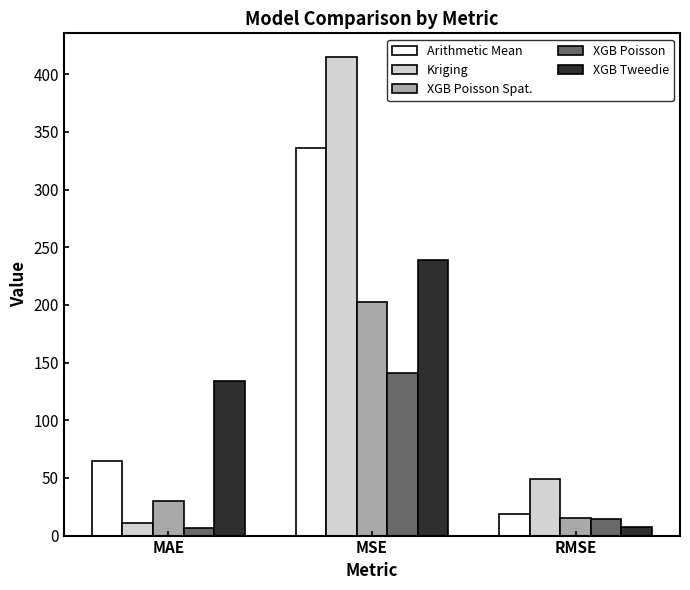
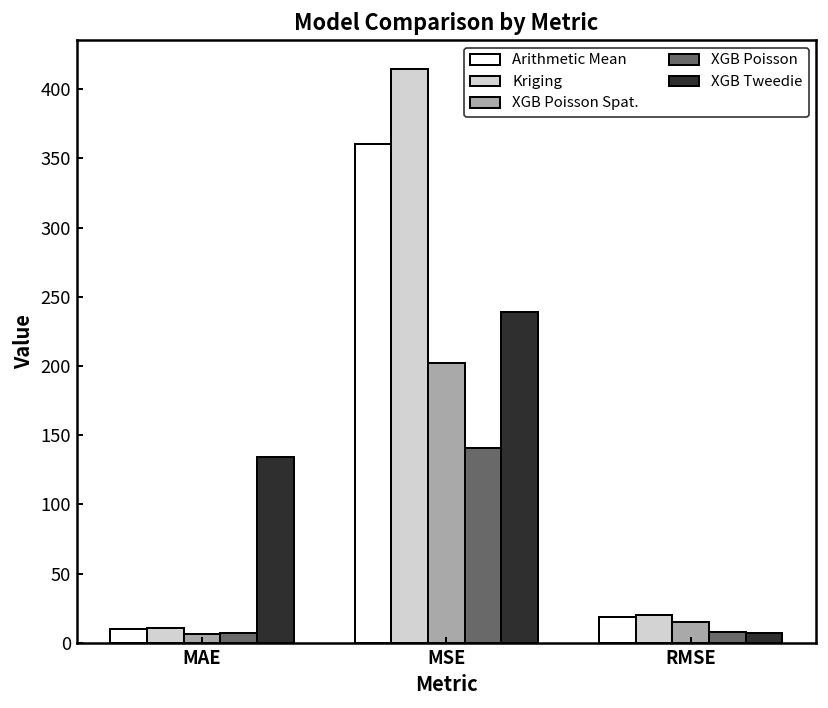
  {
    "Arithmetic Mean": {
-     "MAE": 65,
-     "MSE": 336,
+     "MAE": 10,
+     "MSE": 360,
      "RMSE": 18
    },
    "Kriging": {
      "MAE": 10,
      "MSE": 415,
-     "RMSE": 49
+     "RMSE": 20
    },
    "XGB Poisson Spat.": {
-     "MAE": 30,
+     "MAE": 7,
      "MSE": 202,
      "RMSE": 15
    },
    "XGB Poisson": {
      "MAE": 7,
      "MSE": 141,
-     "RMSE": 15
+     "RMSE": 8
    },
    "XGB Tweedie": {
      "MAE": 134,
      "MSE": 239,
      "RMSE": 7
    }
  }
